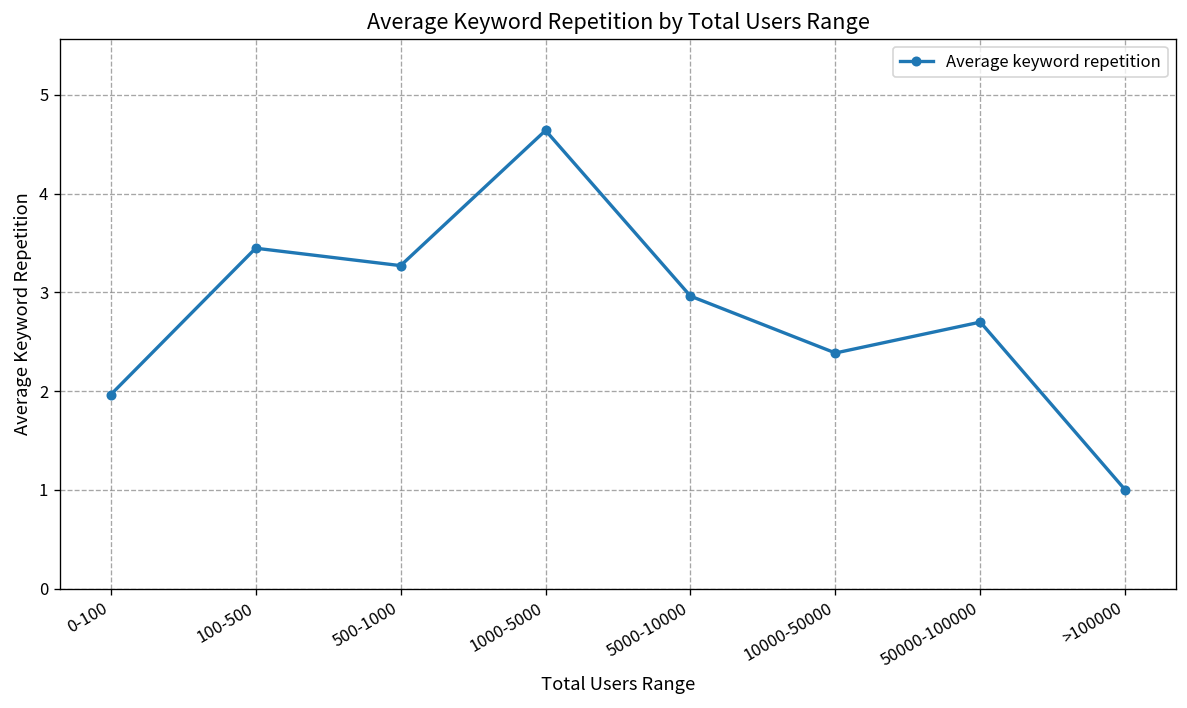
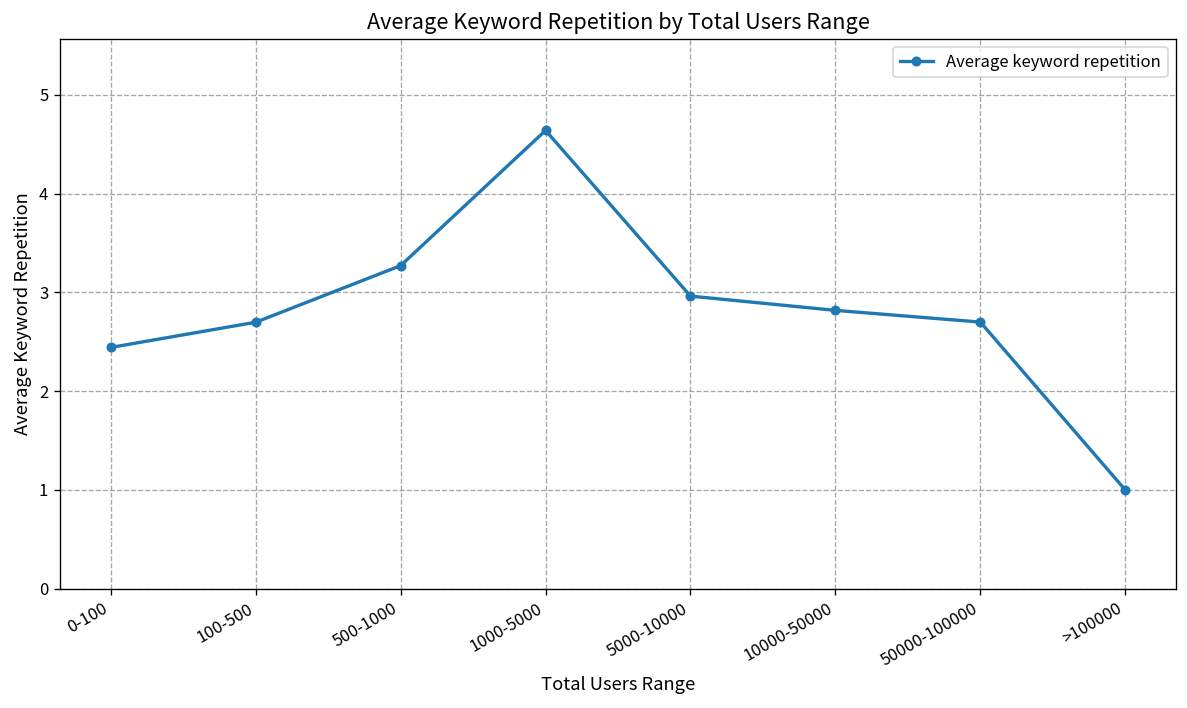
  {
-   "0-100": 2.0,
-   "100-500": 3.4,
+   "0-100": 2.4,
+   "100-500": 2.7,
    "500-1000": 3.3,
    "1000-5000": 4.6,
    "5000-10000": 3.0,
-   "10000-50000": 2.4,
+   "10000-50000": 2.8,
    "50000-100000": 2.7,
    ">100000": 1.0
  }
